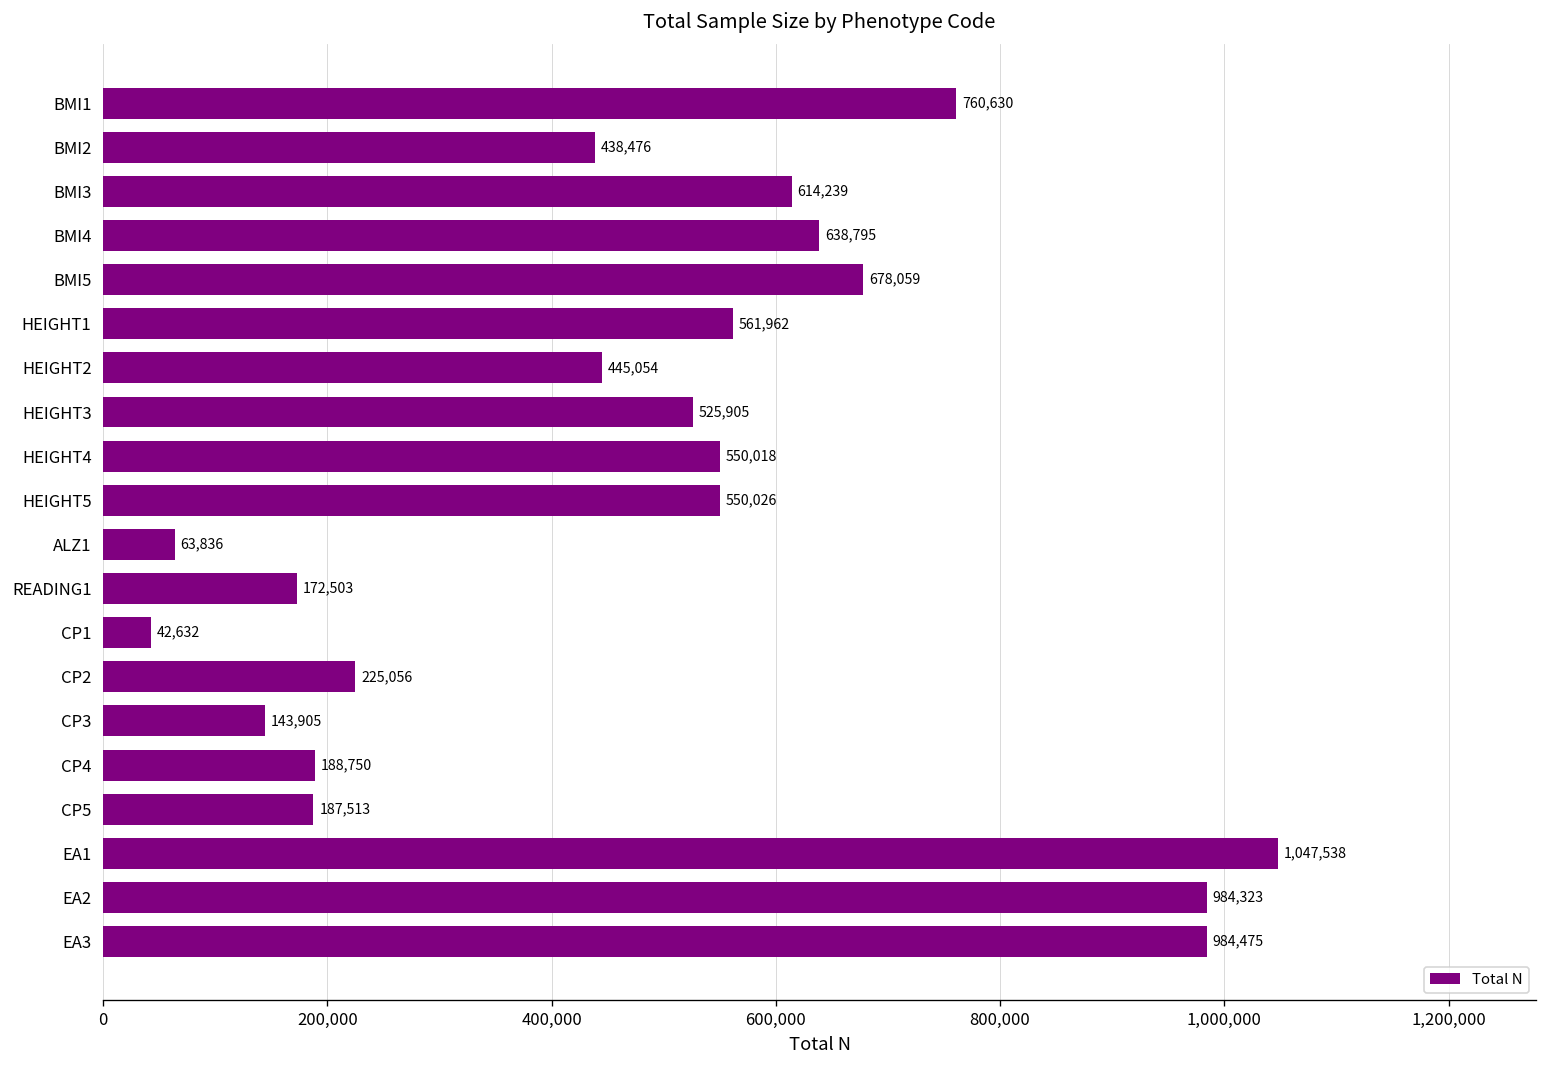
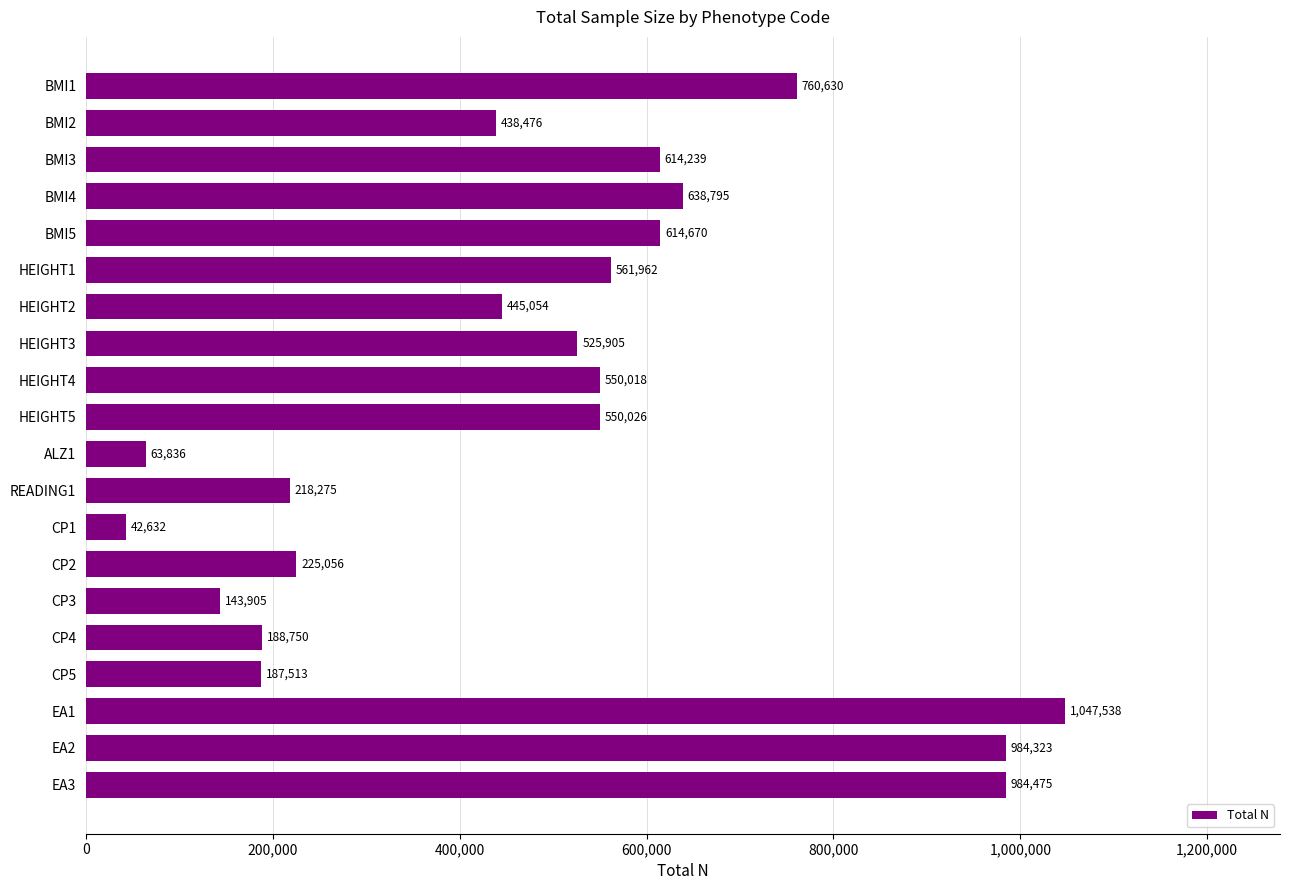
  {
    "BMI1": "760,630",
    "BMI2": "438,476",
    "BMI3": "614,239",
    "BMI4": "638,795",
-   "BMI5": "678,059",
+   "BMI5": "614,670",
    "HEIGHT1": "561,962",
    "HEIGHT2": "445,054",
    "HEIGHT3": "525,905",
    "HEIGHT4": "550,018",
    "HEIGHT5": "550,026",
    "ALZ1": "63,836",
-   "READING1": "172,503",
+   "READING1": "218,275",
    "CP1": "42,632",
    "CP2": "225,056",
    "CP3": "143,905",
    "CP4": "188,750",
    "CP5": "187,513",
    "EA1": "1,047,538",
    "EA2": "984,323",
    "EA3": "984,475"
  }
